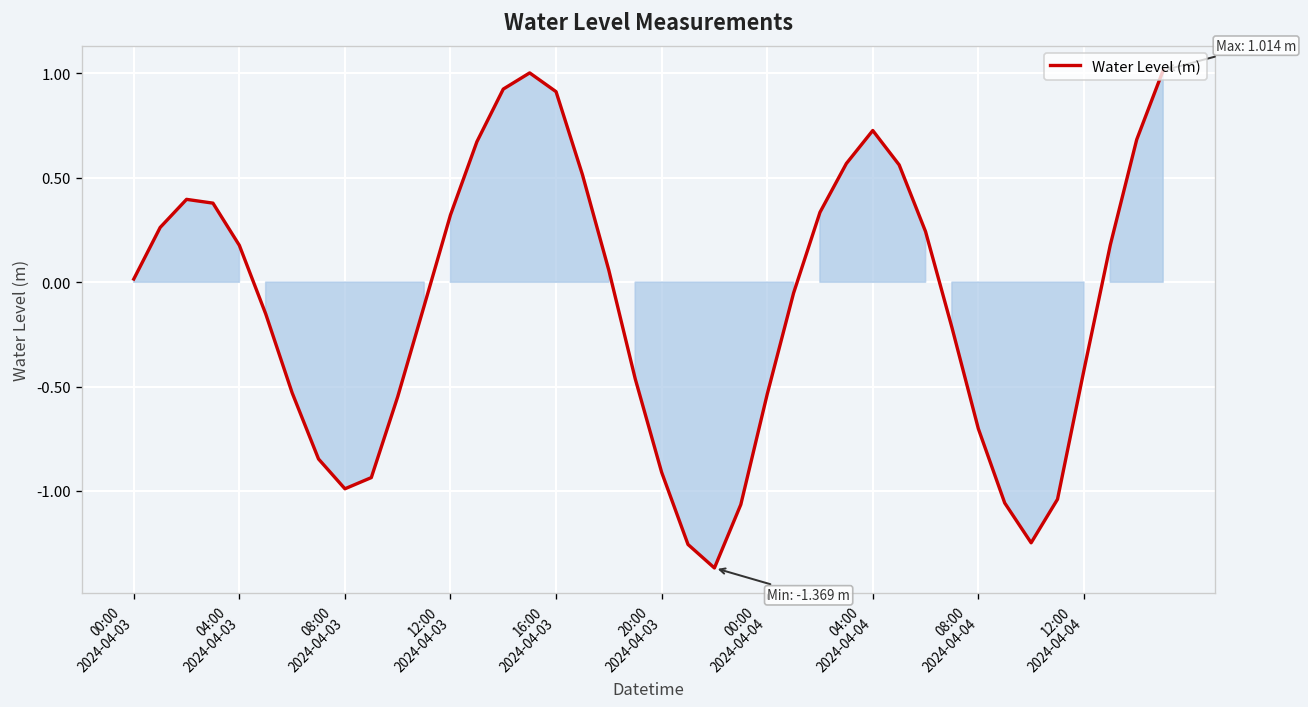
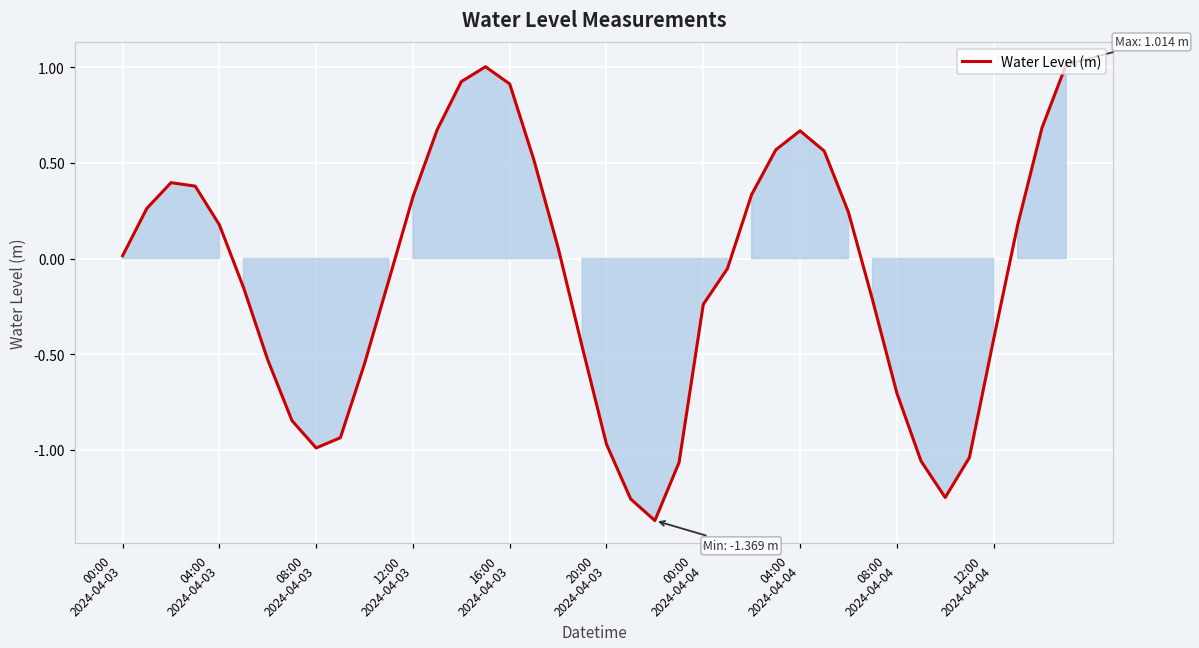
  {
    "00:00 2024-04-03": 0.01,
    "04:00 2024-04-03": 0.18,
    "08:00 2024-04-03": -0.99,
    "12:00 2024-04-03": 0.32,
    "16:00 2024-04-03": 0.91,
-   "20:00 2024-04-03": -0.91,
-   "00:00 2024-04-04": -0.54,
-   "04:00 2024-04-04": 0.73,
+   "20:00 2024-04-03": -0.97,
+   "00:00 2024-04-04": -0.24,
+   "04:00 2024-04-04": 0.67,
    "08:00 2024-04-04": -0.70,
    "12:00 2024-04-04": -0.42
  }
